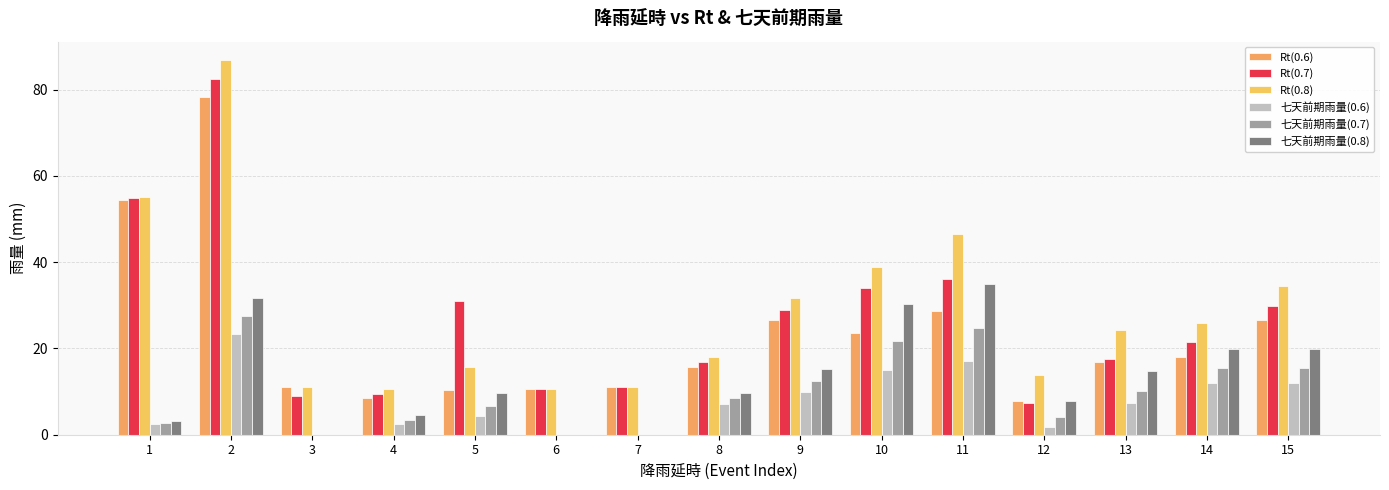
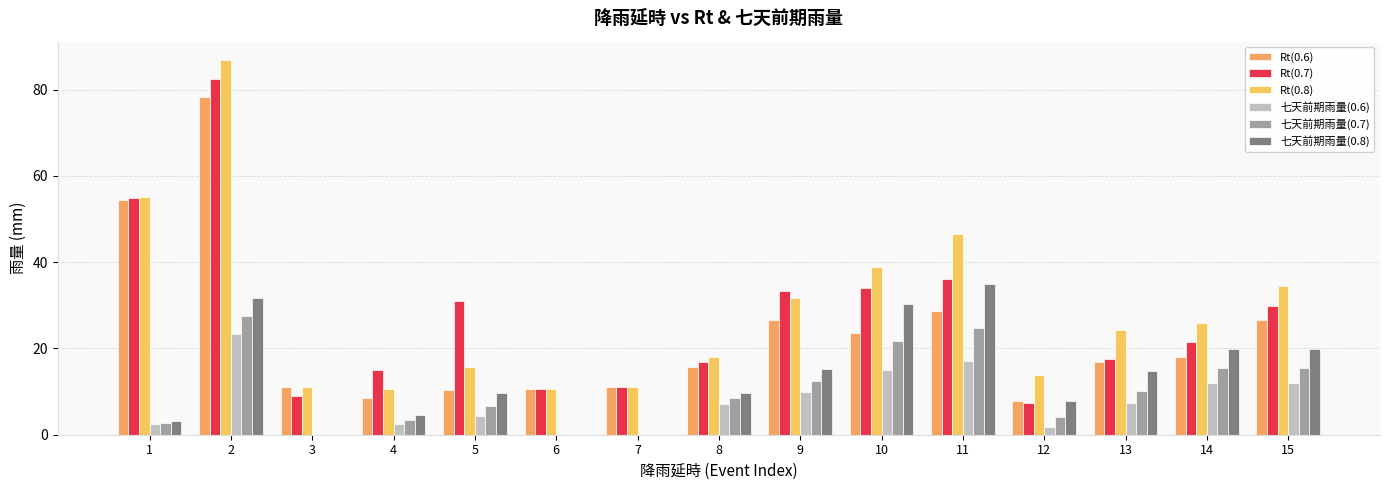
  {
    "Rt(0.7)": {
      "1": 55,
      "2": 83,
      "3": 9,
-     "4": 9,
+     "4": 15,
      "5": 31,
      "6": 11,
      "7": 11,
      "8": 17,
-     "9": 29,
+     "9": 33,
      "10": 34,
      "11": 36,
      "12": 7,
      "13": 18,
      "14": 21,
      "15": 30
    }
  }
